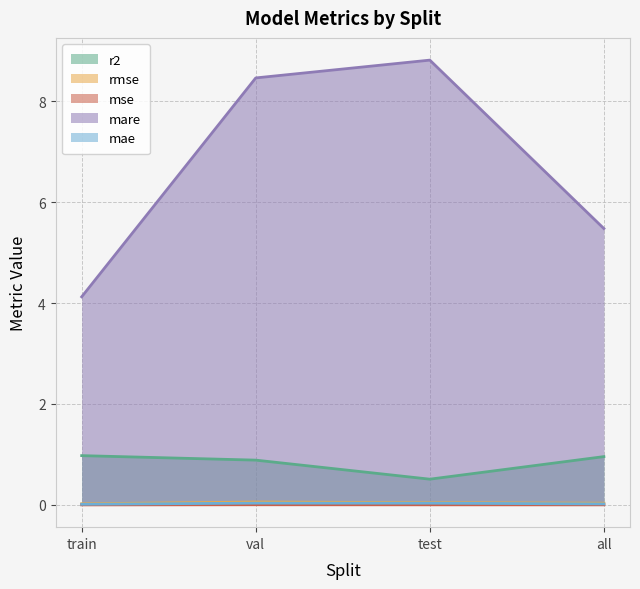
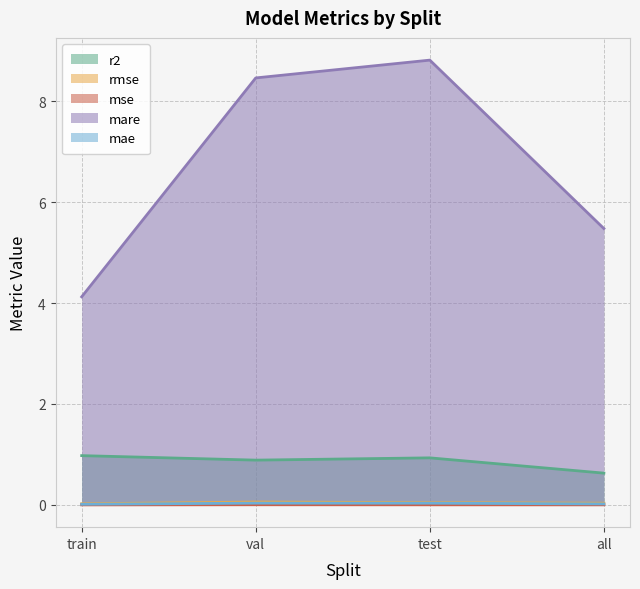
  {
    "r2": {
      "train": 1.0,
      "val": 0.9,
-     "test": 0.5,
-     "all": 1.0
+     "test": 0.9,
+     "all": 0.6
    }
  }
